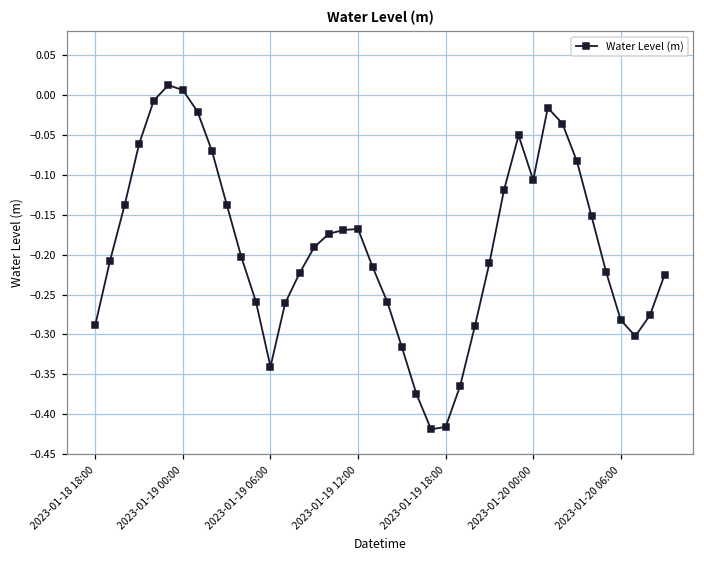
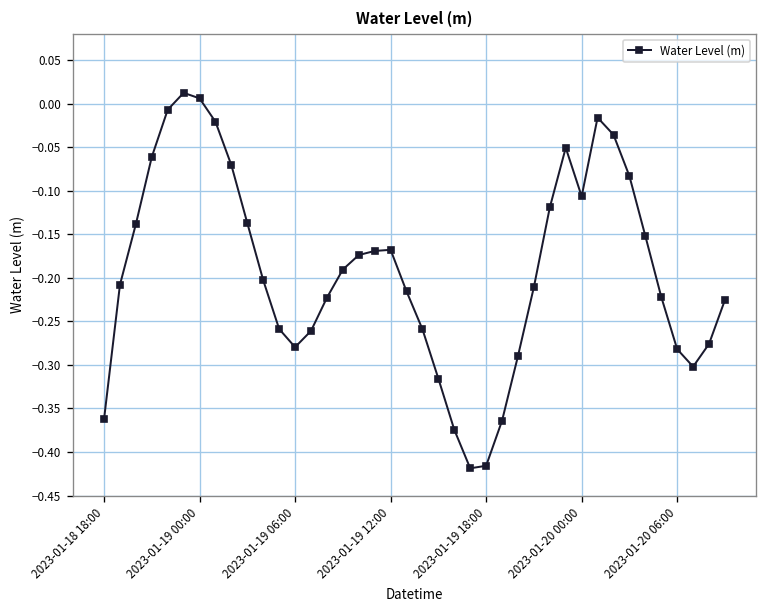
  {
-   "2023-01-18 18:00": -0.29,
+   "2023-01-18 18:00": -0.36,
    "2023-01-19 00:00": 0.01,
-   "2023-01-19 06:00": -0.34,
+   "2023-01-19 06:00": -0.28,
    "2023-01-19 12:00": -0.17,
    "2023-01-19 18:00": -0.42,
    "2023-01-20 00:00": -0.11,
    "2023-01-20 06:00": -0.28
  }
